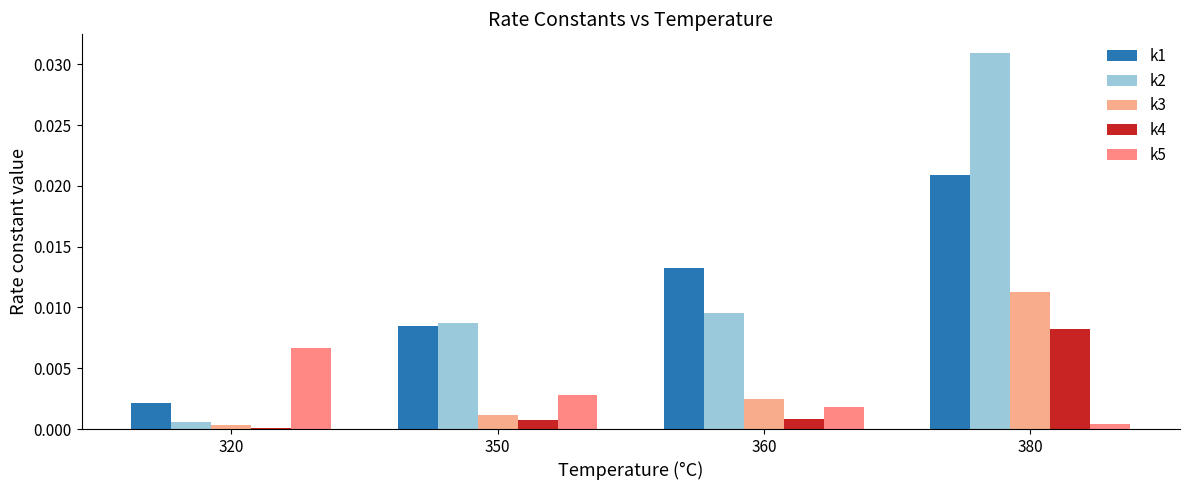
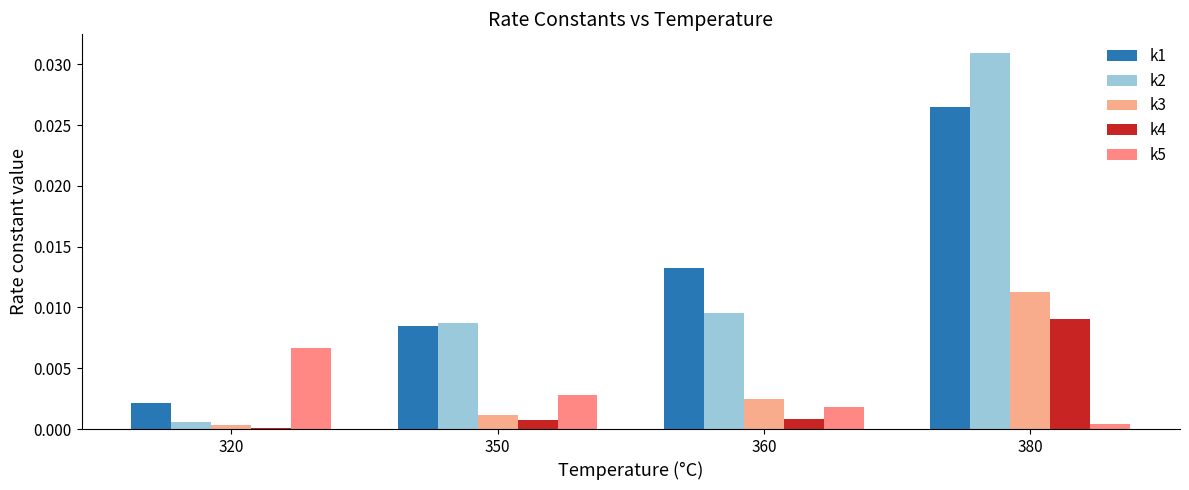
  {
    "k1": {
      "320": 0.0021,
      "350": 0.0085,
      "360": 0.0132,
-     "380": 0.0209
+     "380": 0.0265
    },
    "k2": {
      "320": 0.0006,
      "350": 0.0087,
      "360": 0.0095,
      "380": 0.0309
    },
    "k4": {
      "350": 0.0007,
      "360": 0.0008,
-     "380": 0.0083
+     "380": 0.0090
    }
  }
